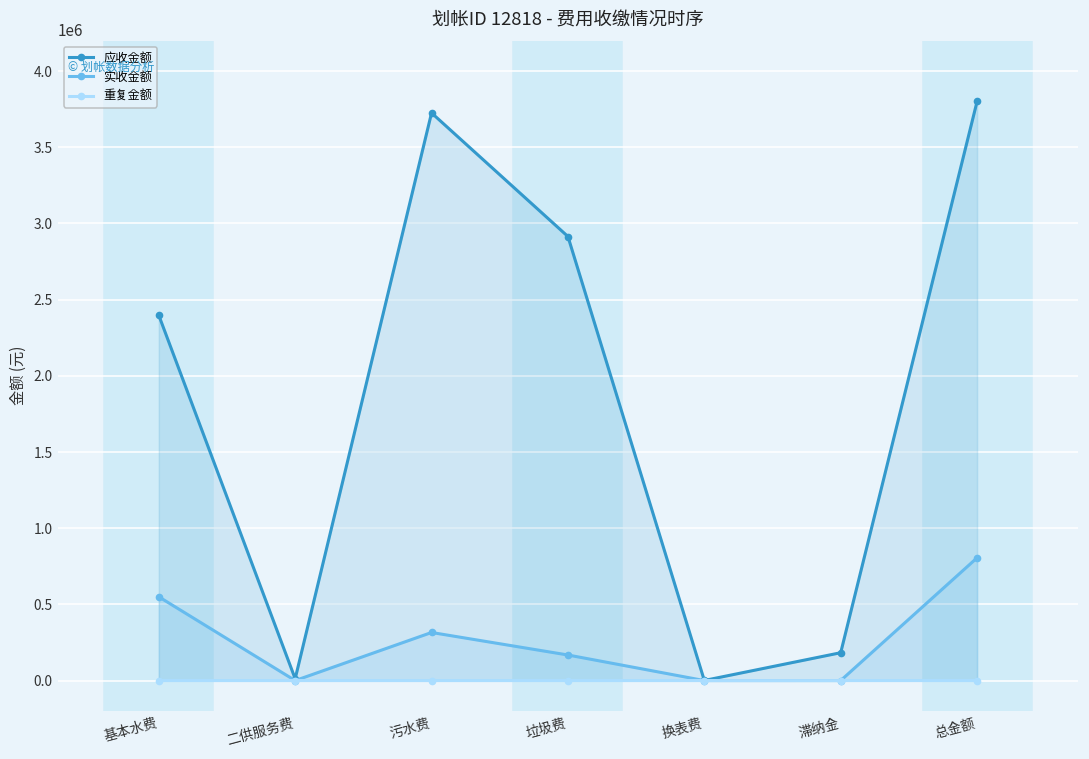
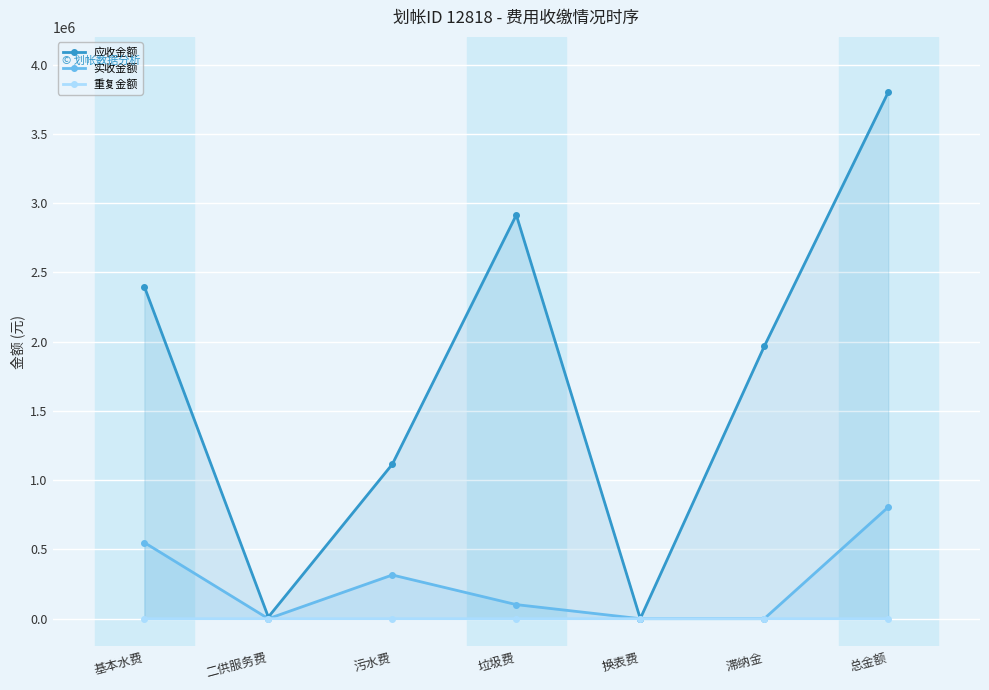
  {
    "应收金额": {
      "基本水费": 2400000,
-     "污水费": 3730000,
+     "污水费": 1120000,
      "垃圾费": 2910000,
-     "滞纳金": 180000,
+     "滞纳金": 1970000,
      "总金额": 3800000
    },
    "实收金额": {
      "基本水费": 550000,
      "污水费": 320000,
-     "垃圾费": 170000,
+     "垃圾费": 100000,
      "总金额": 810000
    },
    "重复金额": {
      "基本水费": 0,
      "污水费": 0,
      "垃圾费": 0,
      "总金额": 0
    }
  }
